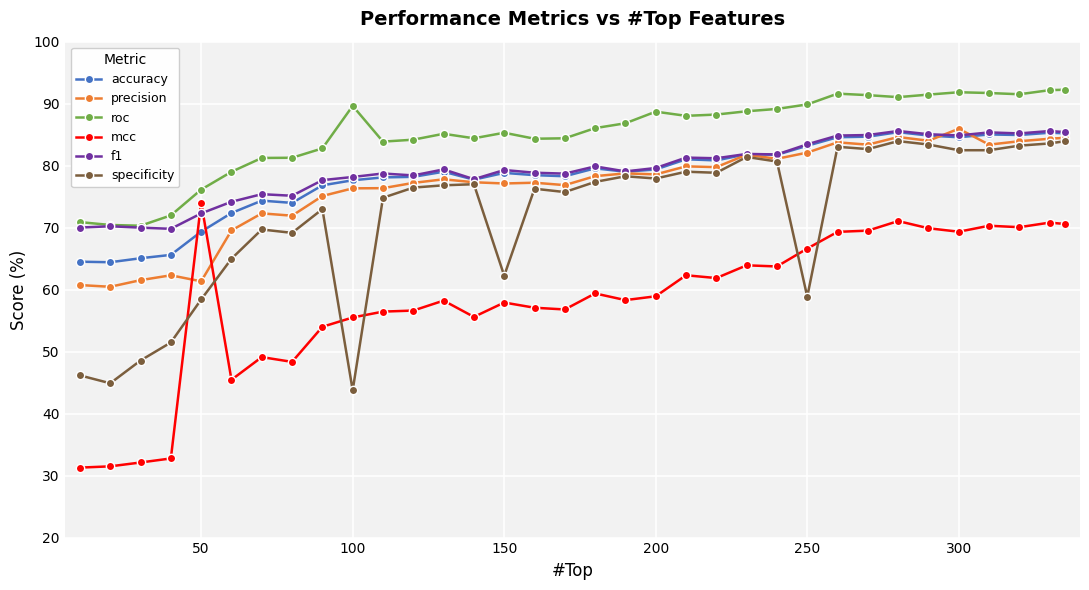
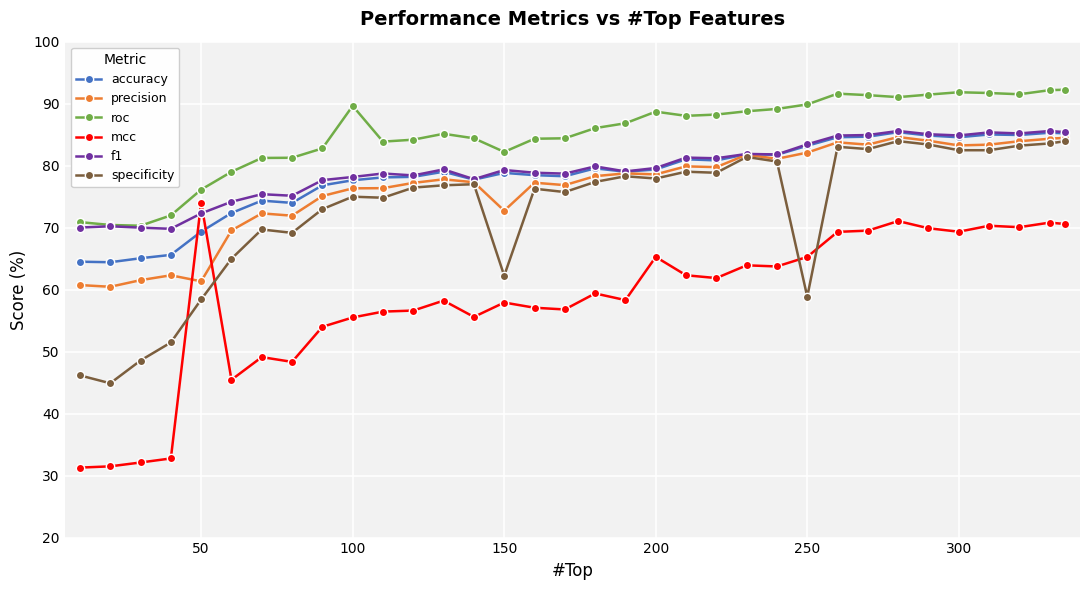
  {
    "accuracy": {
      "50": 69,
      "100": 78,
      "150": 79
    },
    "precision": {
      "50": 61,
      "100": 76,
-     "150": 77,
+     "150": 73,
      "200": 79,
      "250": 82,
-     "300": 86
+     "300": 83
    },
    "roc": {
      "50": 76,
      "100": 90,
-     "150": 85,
+     "150": 82,
      "200": 89,
      "250": 90,
      "300": 92
    },
    "mcc": {
      "50": 74,
      "100": 56,
      "150": 58,
-     "200": 59,
-     "250": 67,
+     "200": 65,
+     "250": 65,
      "300": 69
    },
    "f1": {
      "50": 72,
      "100": 78,
      "150": 79
    },
    "specificity": {
      "50": 58,
-     "100": 44,
+     "100": 75,
      "150": 62,
      "200": 78,
      "250": 59,
      "300": 82
    }
  }
